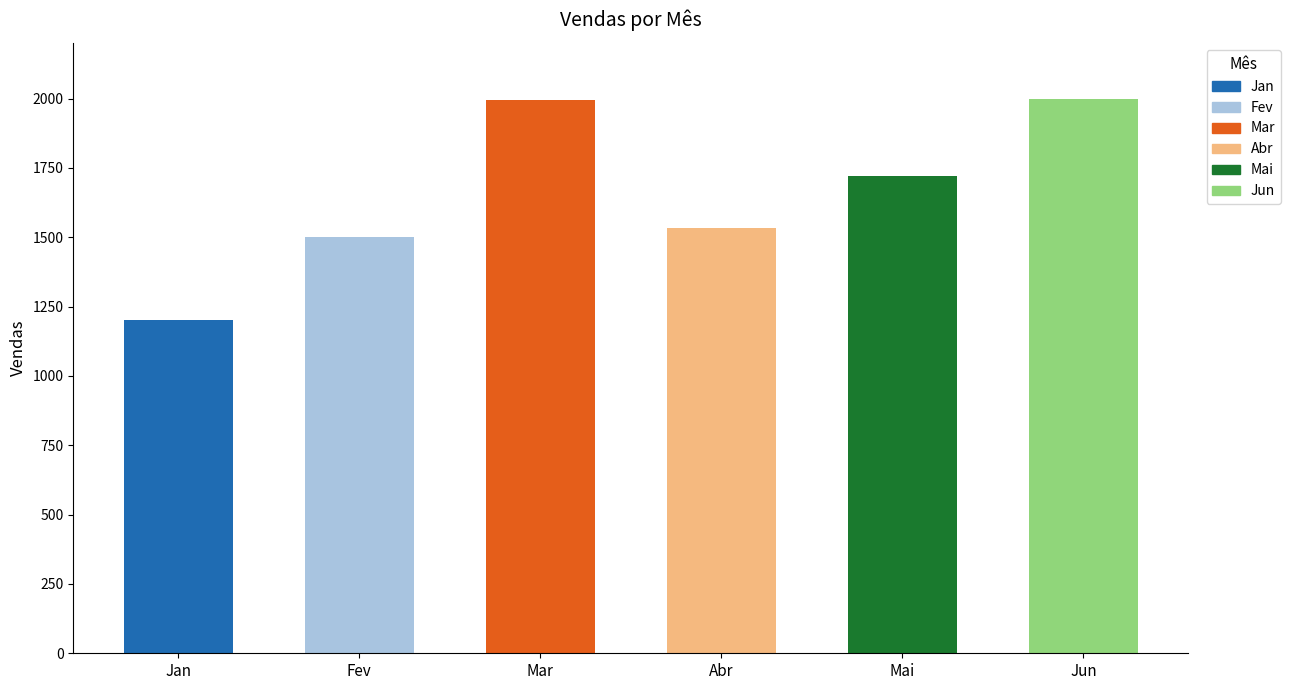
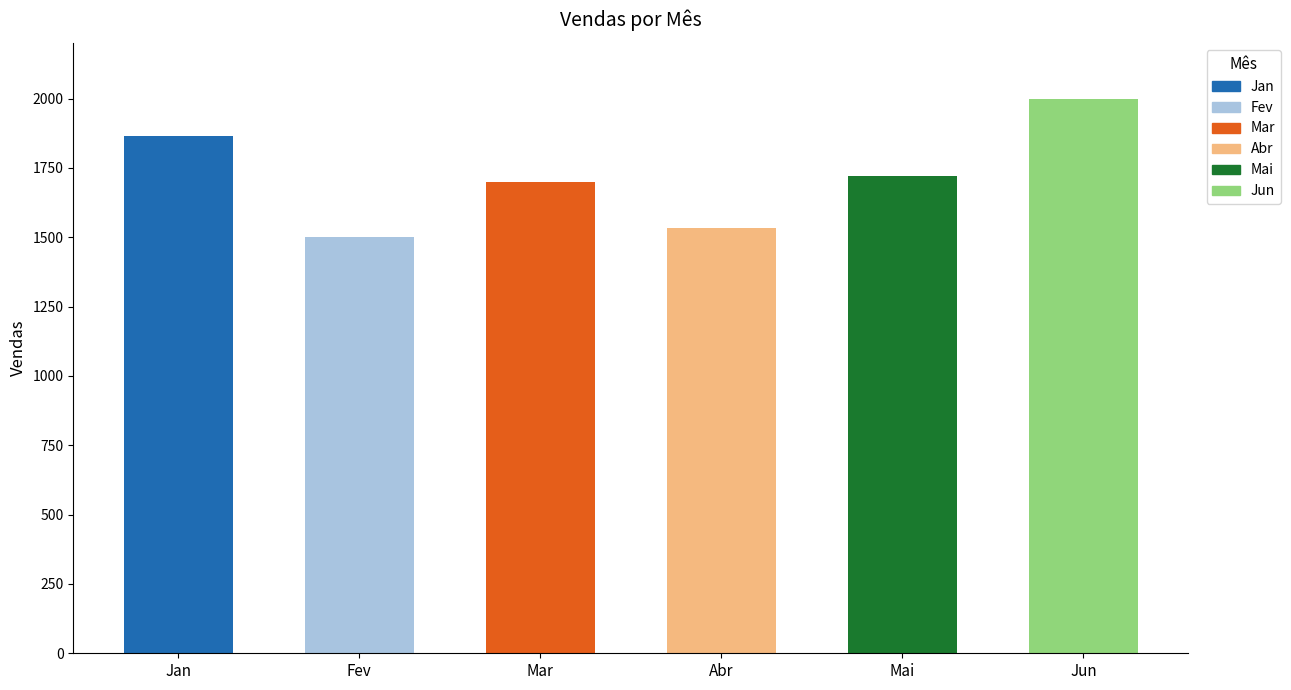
  {
-   "Jan": 1200,
+   "Jan": 1870,
    "Fev": 1500,
-   "Mar": 2000,
+   "Mar": 1700,
    "Abr": 1530,
    "Mai": 1720,
    "Jun": 2000
  }
